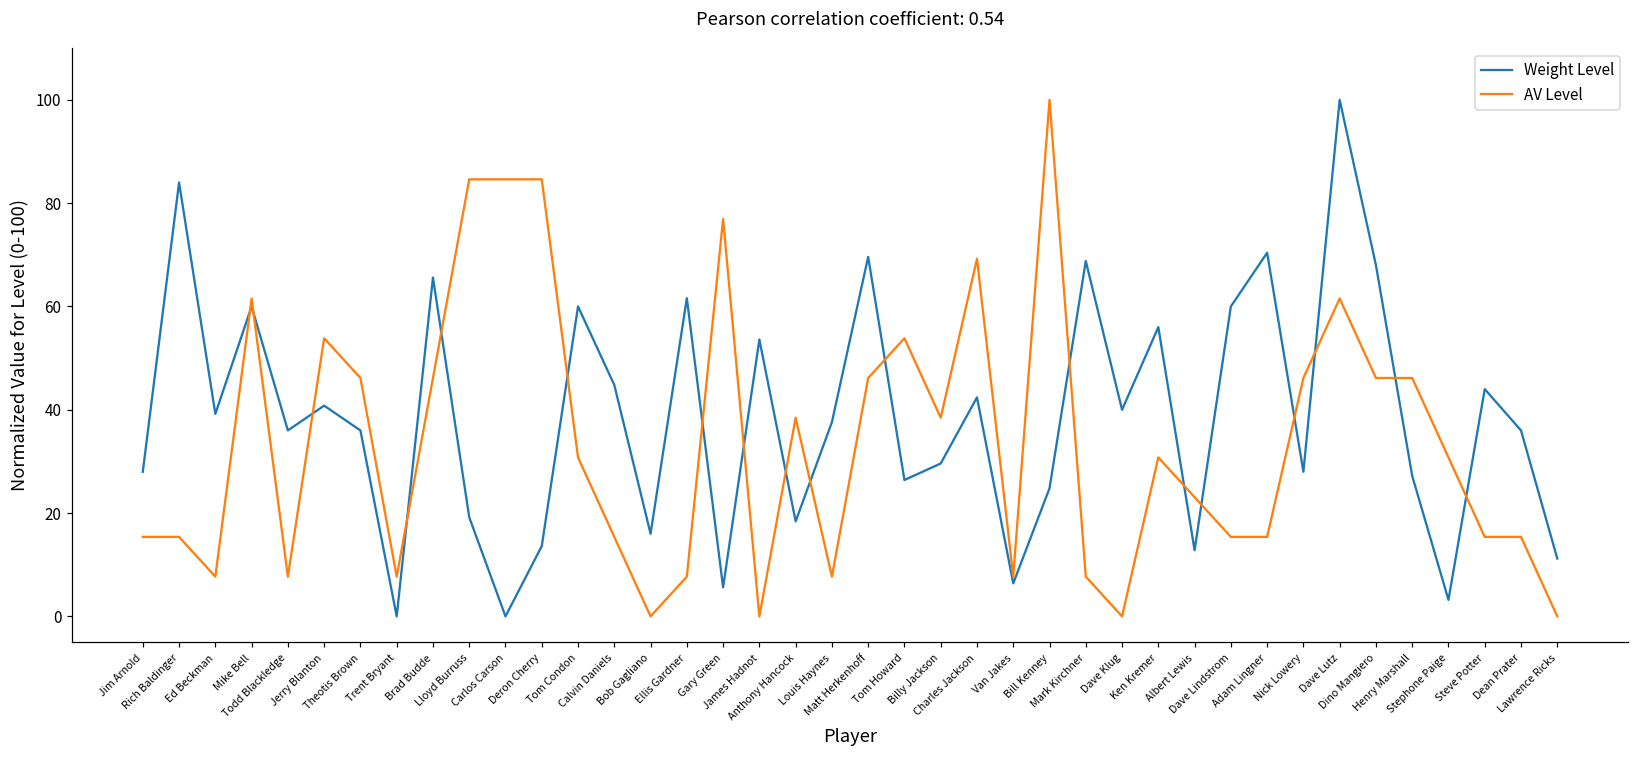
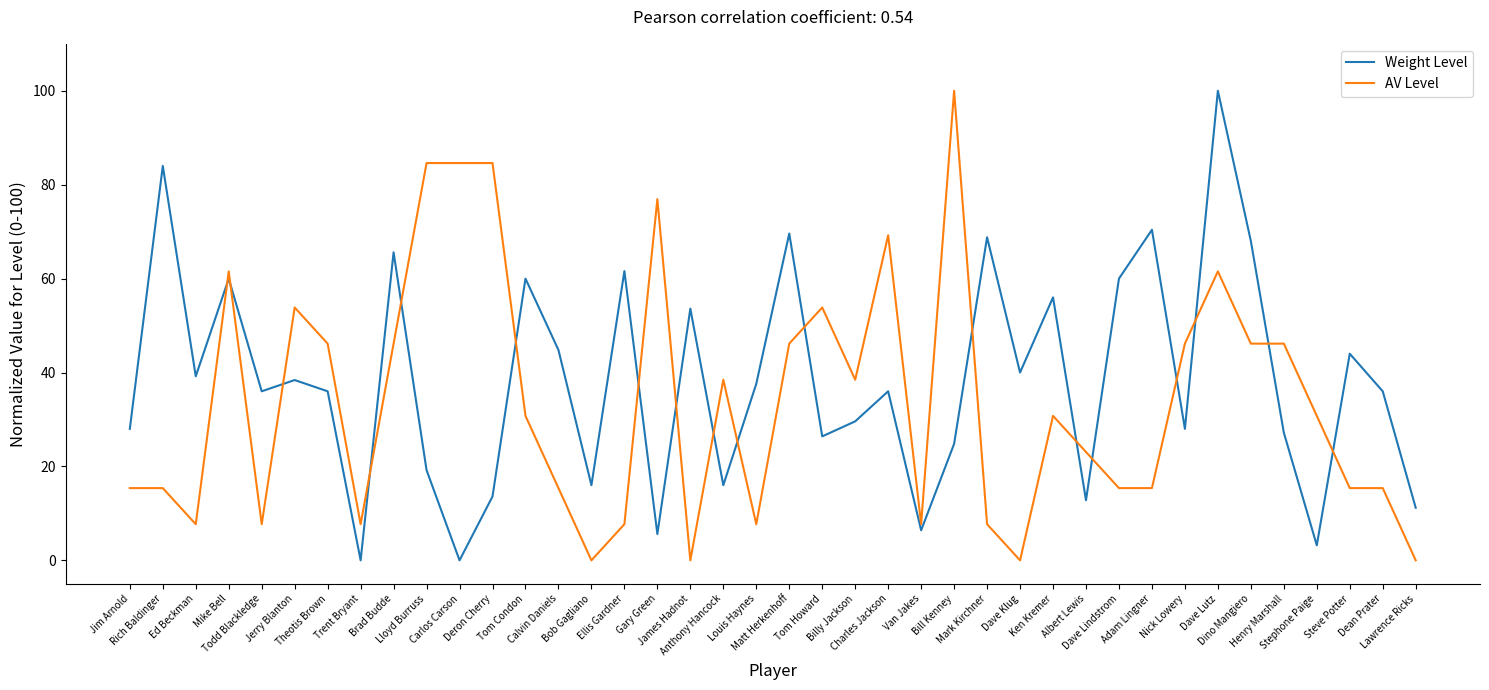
  {
    "Weight Level": {
      "Jim Arnold": 28,
      "Rich Baldinger": 84,
      "Ed Beckman": 39,
      "Mike Bell": 60,
      "Todd Blackledge": 36,
-     "Jerry Blanton": 41,
+     "Jerry Blanton": 38,
      "Theotis Brown": 36,
      "Trent Bryant": 0,
      "Brad Budde": 66,
      "Lloyd Burruss": 19,
      "Carlos Carson": 0,
      "Deron Cherry": 14,
      "Tom Condon": 60,
      "Calvin Daniels": 45,
      "Bob Gagliano": 16,
      "Ellis Gardner": 62,
      "Gary Green": 6,
      "James Hadnot": 54,
-     "Anthony Hancock": 18,
+     "Anthony Hancock": 16,
      "Louis Haynes": 38,
      "Matt Herkenhoff": 70,
      "Tom Howard": 26,
      "Billy Jackson": 30,
-     "Charles Jackson": 42,
+     "Charles Jackson": 36,
      "Van Jakes": 6,
      "Bill Kenney": 25,
      "Mark Kirchner": 69,
      "Dave Klug": 40,
      "Ken Kremer": 56,
      "Albert Lewis": 13,
      "Dave Lindstrom": 60,
      "Adam Lingner": 70,
      "Nick Lowery": 28,
      "Dave Lutz": 100,
      "Dino Mangiero": 68,
      "Henry Marshall": 27,
      "Stephone Paige": 3,
      "Steve Potter": 44,
      "Dean Prater": 36,
      "Lawrence Ricks": 11
    },
    "AV Level": {
      "Jim Arnold": 15,
      "Rich Baldinger": 15,
      "Ed Beckman": 8,
      "Mike Bell": 62,
      "Todd Blackledge": 8,
      "Jerry Blanton": 54,
      "Theotis Brown": 46,
      "Trent Bryant": 8,
      "Brad Budde": 46,
      "Lloyd Burruss": 85,
      "Carlos Carson": 85,
      "Deron Cherry": 85,
      "Tom Condon": 31,
      "Calvin Daniels": 15,
      "Bob Gagliano": 0,
      "Ellis Gardner": 8,
      "Gary Green": 77,
      "James Hadnot": 0,
      "Anthony Hancock": 38,
      "Louis Haynes": 8,
      "Matt Herkenhoff": 46,
      "Tom Howard": 54,
      "Billy Jackson": 38,
      "Charles Jackson": 69,
      "Van Jakes": 8,
      "Bill Kenney": 100,
      "Mark Kirchner": 8,
      "Dave Klug": 0,
      "Ken Kremer": 31,
      "Albert Lewis": 23,
      "Dave Lindstrom": 15,
      "Adam Lingner": 15,
      "Nick Lowery": 46,
      "Dave Lutz": 62,
      "Dino Mangiero": 46,
      "Henry Marshall": 46,
      "Stephone Paige": 31,
      "Steve Potter": 15,
      "Dean Prater": 15,
      "Lawrence Ricks": 0
    }
  }
